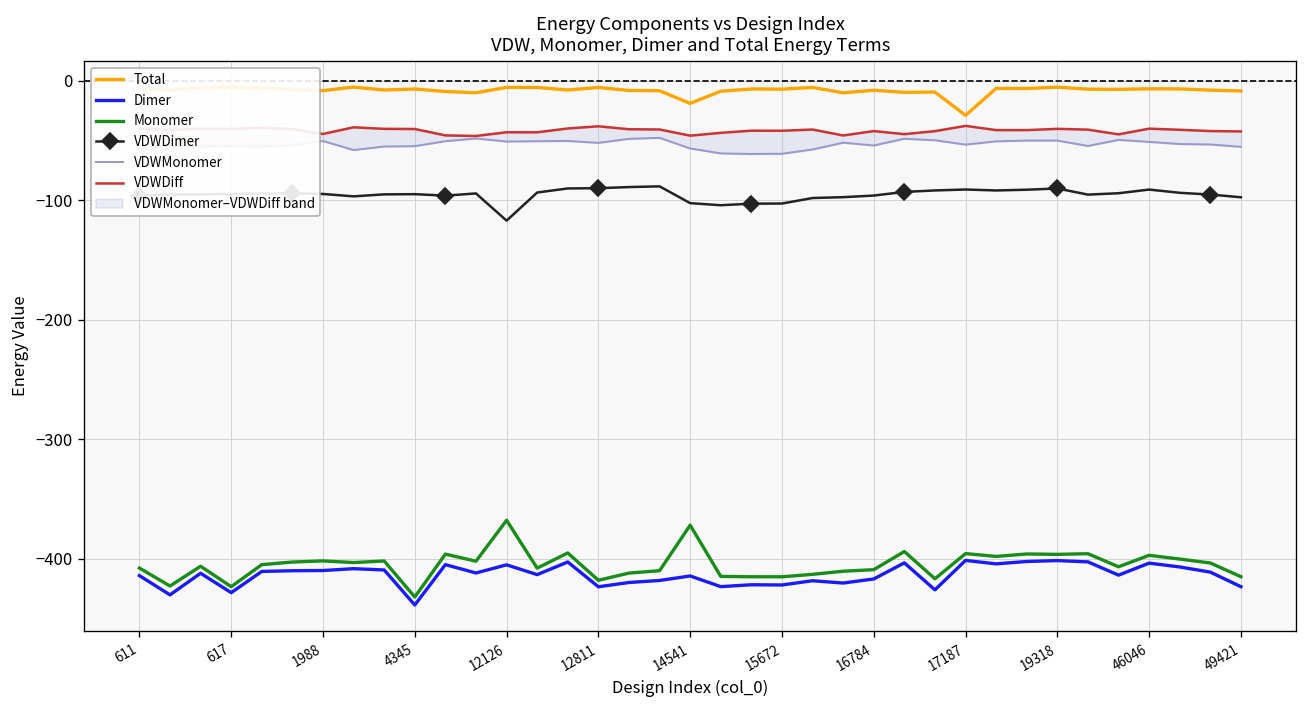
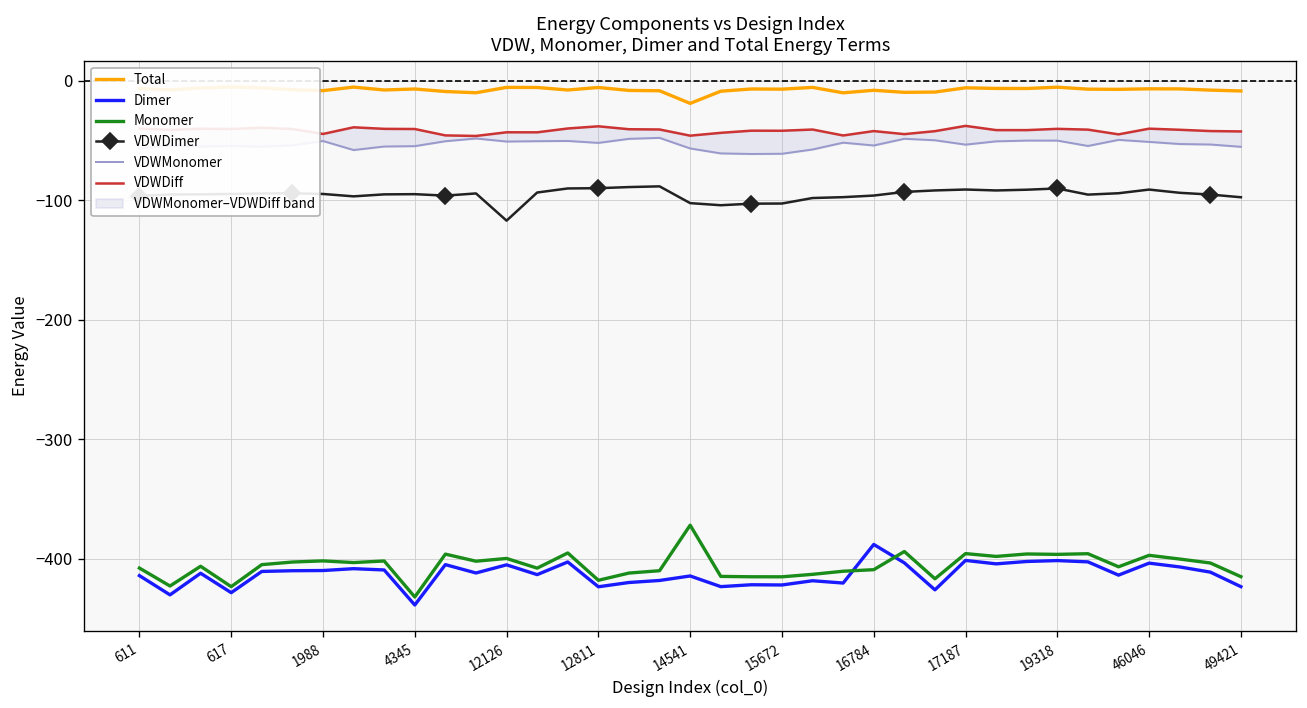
  {
    "Total": {
      "1988": -10,
      "4345": -10,
      "12126": -10,
      "12811": -10,
      "14541": -20,
      "15672": -10,
      "16784": -10,
-     "17187": -30,
+     "17187": -10,
      "19318": -10,
      "46046": -10,
      "49421": -10
    },
    "Dimer": {
      "611": -410,
      "617": -430,
      "1988": -410,
      "4345": -440,
      "12126": -410,
      "12811": -420,
      "14541": -410,
      "15672": -420,
-     "16784": -420,
+     "16784": -390,
      "17187": -400,
      "19318": -400,
      "46046": -400,
      "49421": -420
    },
    "Monomer": {
      "611": -410,
      "617": -420,
      "1988": -400,
      "4345": -430,
-     "12126": -370,
+     "12126": -400,
      "12811": -420,
      "14541": -370,
      "15672": -420,
      "16784": -410,
      "17187": -400,
      "19318": -400,
      "46046": -400,
      "49421": -410
    },
    "VDWDimer": {
      "1988": -90,
      "4345": -90,
      "12126": -120,
      "12811": -90,
      "14541": -100,
      "15672": -100,
      "16784": -100,
      "17187": -90,
      "19318": -90,
      "46046": -90,
      "49421": -100
    }
  }
